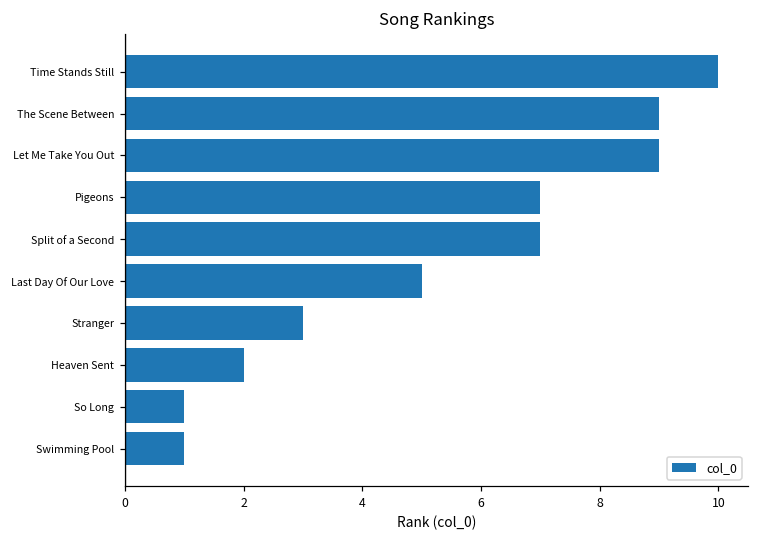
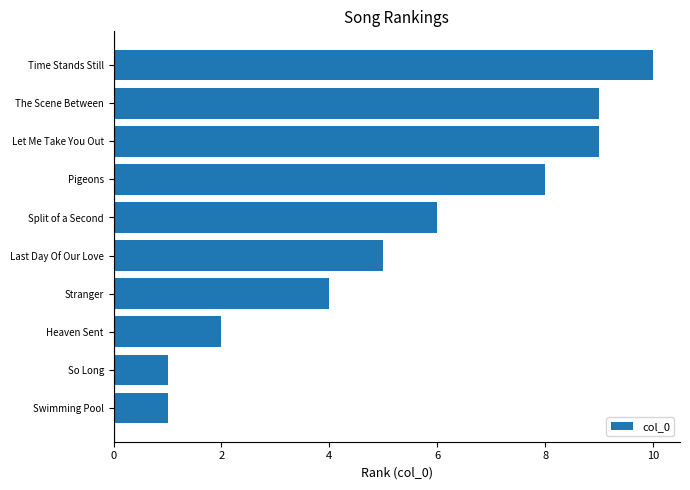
  {
    "Time Stands Still": 10,
    "The Scene Between": 9,
    "Let Me Take You Out": 9,
-   "Pigeons": 7,
-   "Split of a Second": 7,
+   "Pigeons": 8,
+   "Split of a Second": 6,
    "Last Day Of Our Love": 5,
-   "Stranger": 3,
+   "Stranger": 4,
    "Heaven Sent": 2,
    "So Long": 1,
    "Swimming Pool": 1
  }
